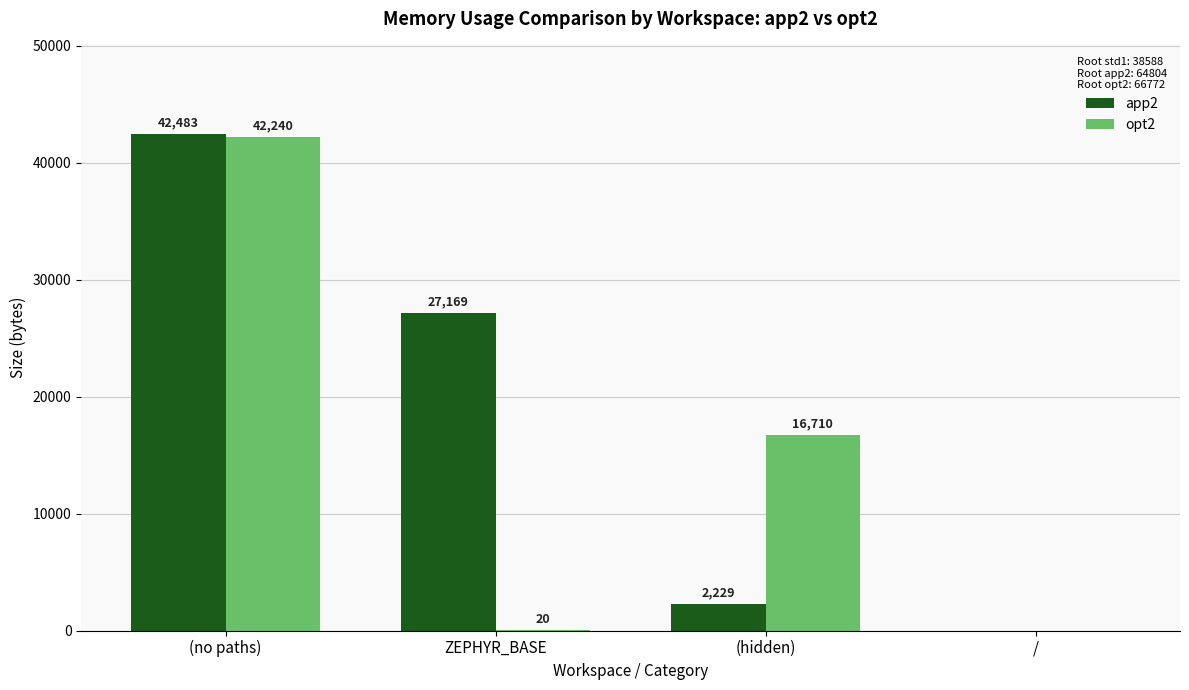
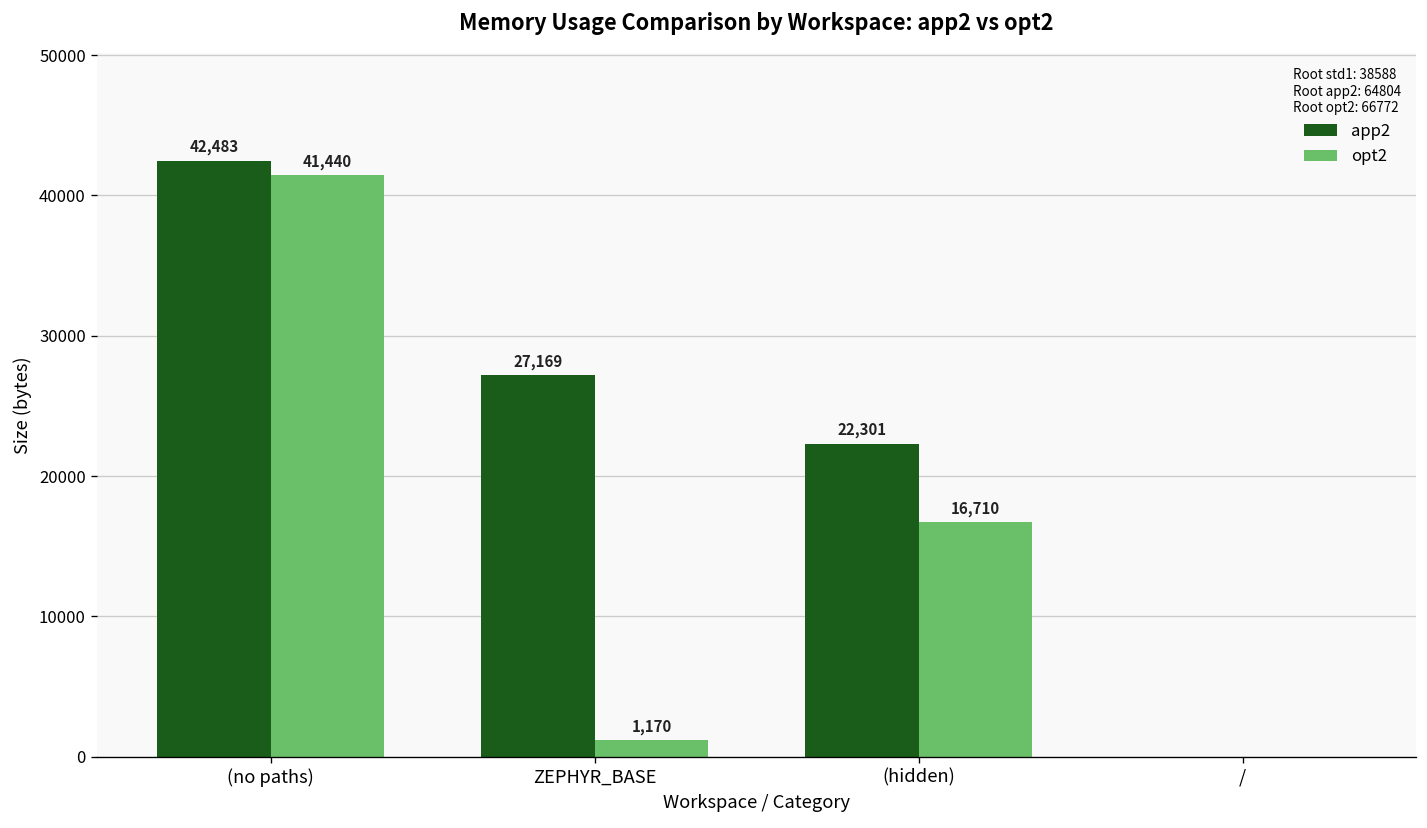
  {
    "app2": {
      "(no paths)": "42,483",
      "ZEPHYR_BASE": "27,169",
-     "(hidden)": "2,229"
+     "(hidden)": "22,301"
    },
    "opt2": {
-     "(no paths)": "42,240",
-     "ZEPHYR_BASE": "20",
+     "(no paths)": "41,440",
+     "ZEPHYR_BASE": "1,170",
      "(hidden)": "16,710"
    }
  }
